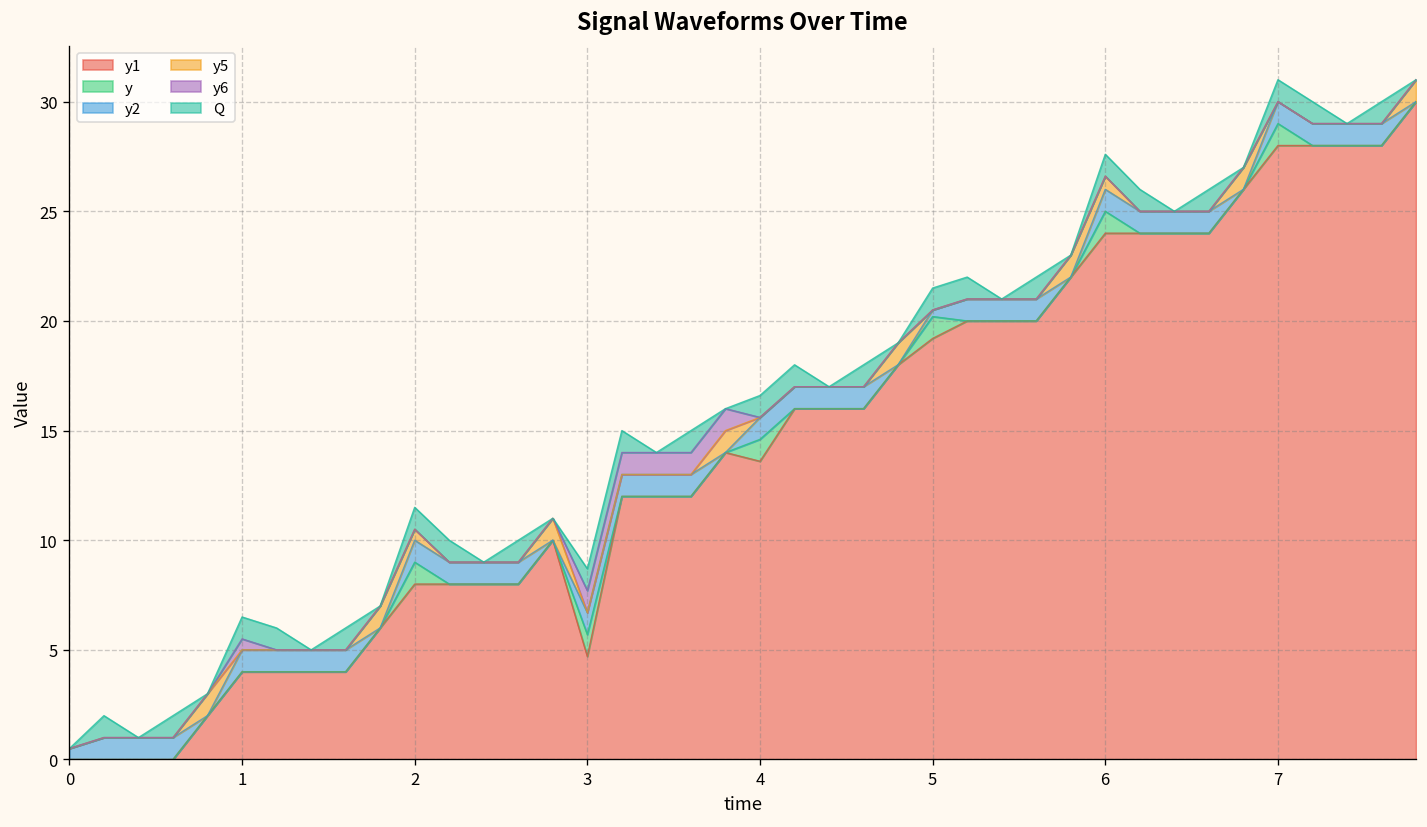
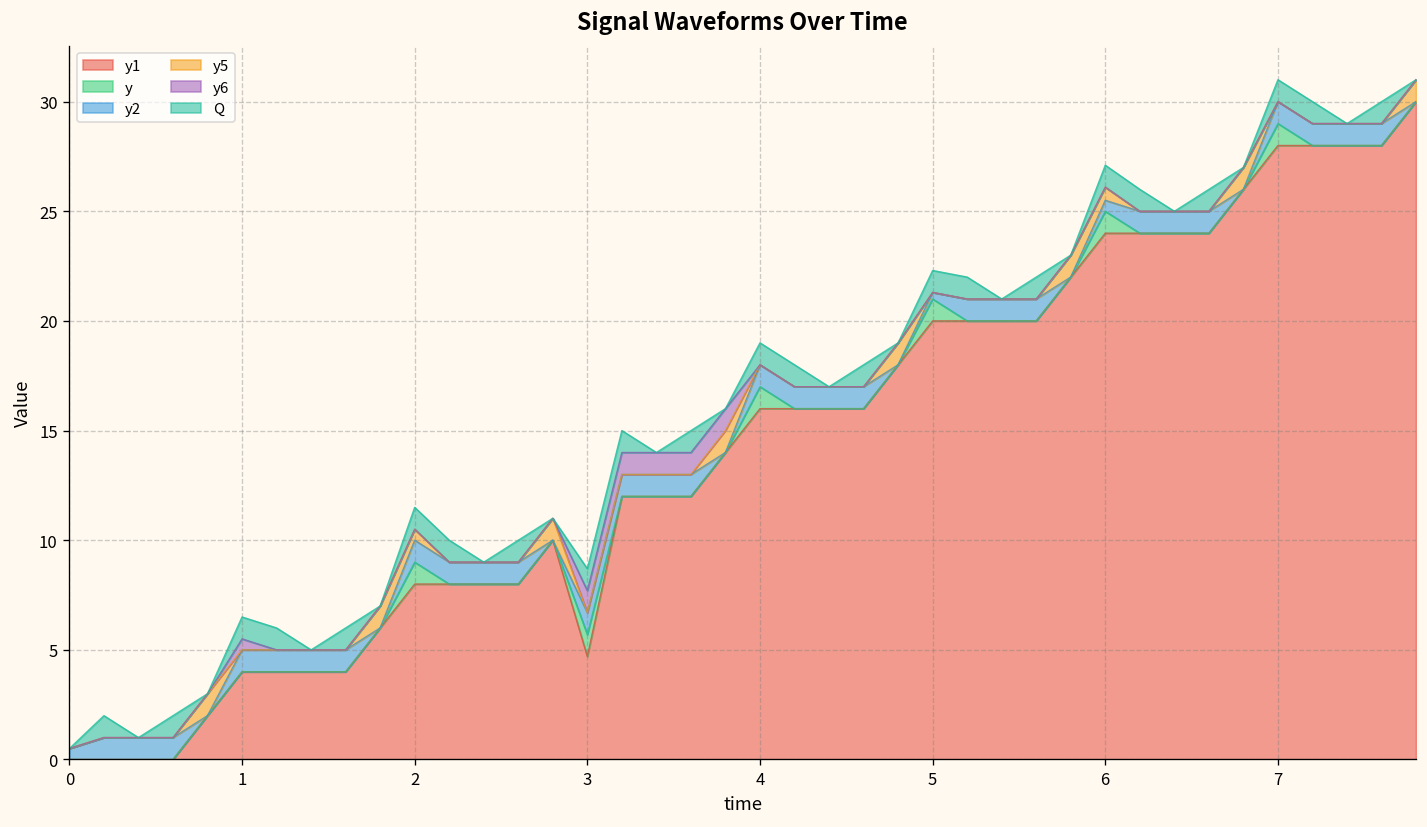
  {
    "y1": {
      "2": 8.0,
      "3": 4.7,
-     "4": 13.6,
-     "5": 19.2,
+     "4": 16.0,
+     "5": 20.0,
      "6": 24.0,
      "7": 28.0
    },
    "y2": {
      "2": 1.0,
-     "6": 1.0
+     "6": 0.5
    },
    "y6": {
      "1": 0.5,
      "3": 1.0
    }
  }
